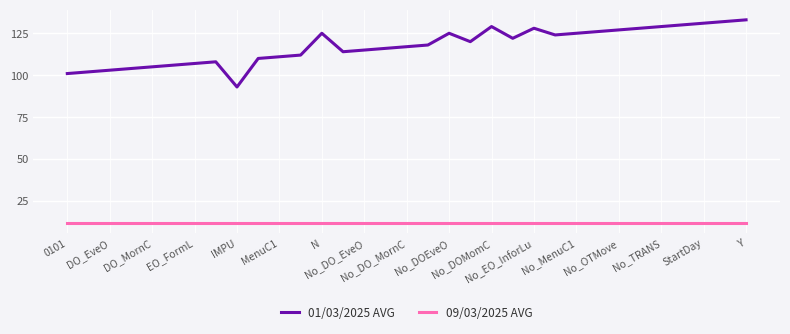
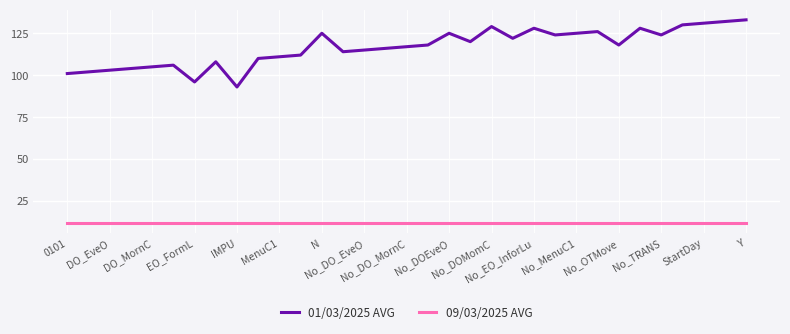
  {
    "01/03/2025 AVG": {
      "0101": 101,
      "DO_EveO": 103,
      "DO_MornC": 105,
-     "EO_FormL": 107,
+     "EO_FormL": 96,
      "IMPU": 93,
      "MenuC1": 111,
      "N": 125,
      "No_DO_EveO": 115,
      "No_DO_MornC": 117,
      "No_DOEveO": 125,
      "No_DOMomC": 129,
      "No_EO_InforLu": 128,
      "No_MenuC1": 125,
-     "No_OTMove": 127,
-     "No_TRANS": 129,
+     "No_OTMove": 118,
+     "No_TRANS": 124,
      "StartDay": 131,
      "Y": 133
    },
    "09/03/2025 AVG": {
      "0101": 12,
      "DO_EveO": 12,
      "DO_MornC": 12,
      "EO_FormL": 12,
      "IMPU": 12,
      "MenuC1": 12,
      "N": 12,
      "No_DO_EveO": 12,
      "No_DO_MornC": 12,
      "No_DOEveO": 12,
      "No_DOMomC": 12,
      "No_EO_InforLu": 12,
      "No_MenuC1": 12,
      "No_OTMove": 12,
      "No_TRANS": 12,
      "StartDay": 12,
      "Y": 12
    }
  }
